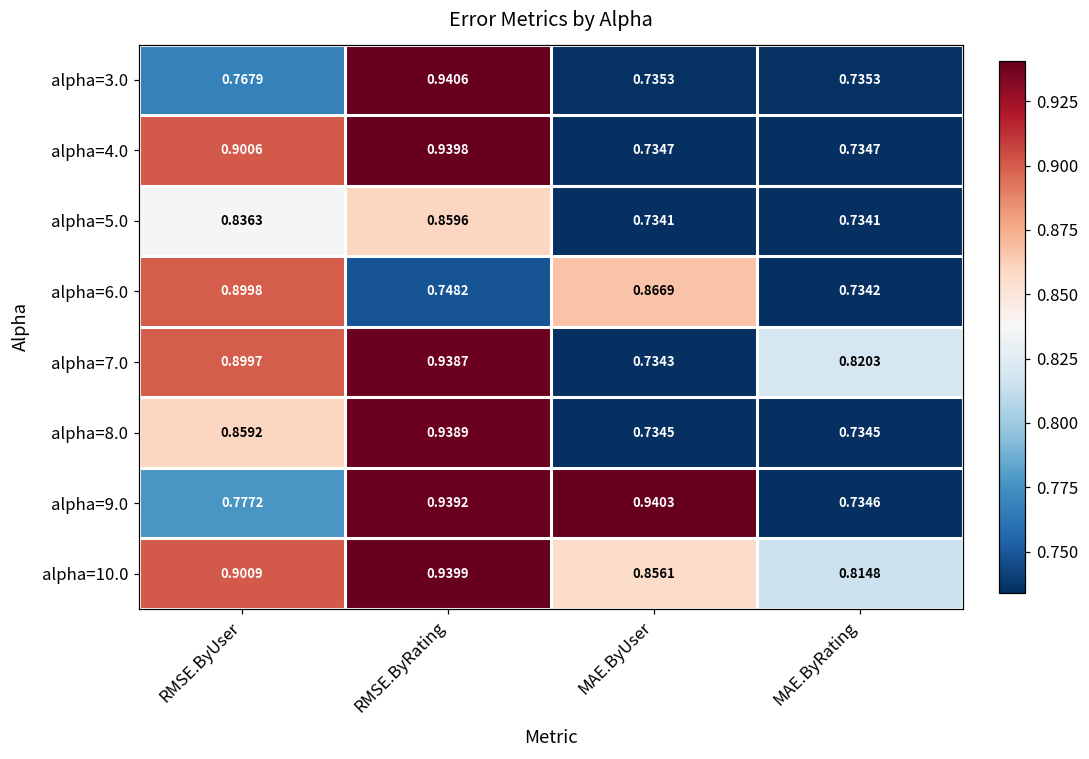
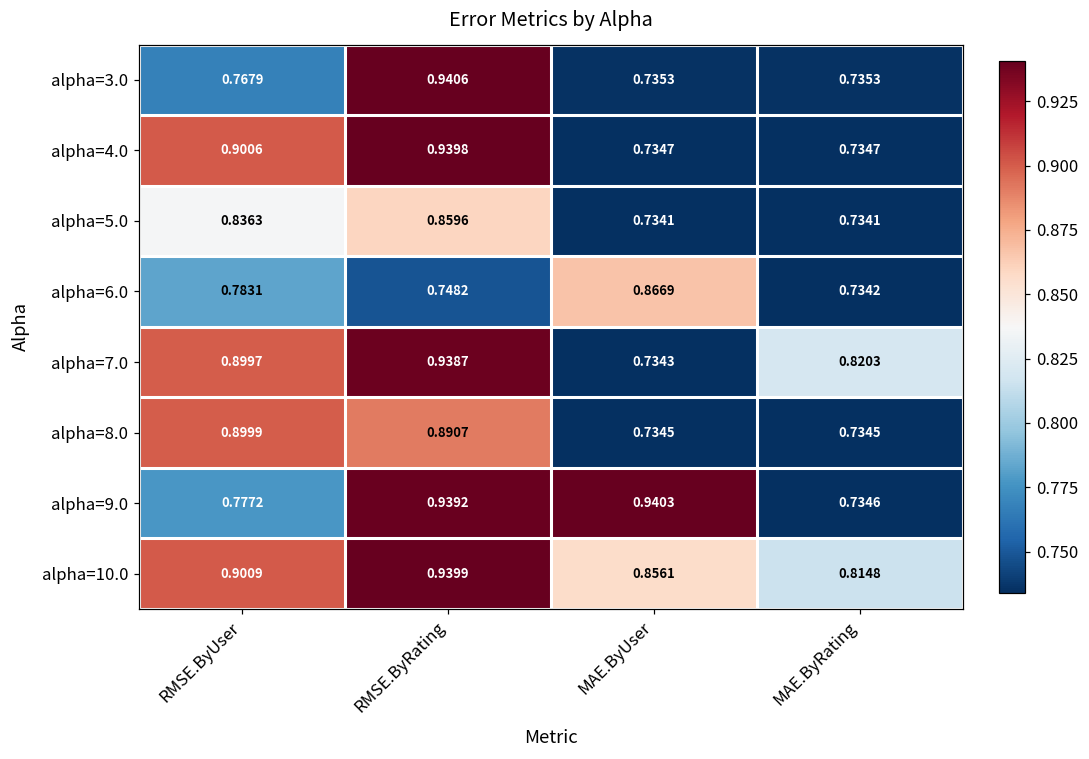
  {
    "alpha=3.0": {
      "RMSE.ByUser": 0.7679,
      "RMSE.ByRating": 0.9406,
      "MAE.ByUser": 0.7353,
      "MAE.ByRating": 0.7353
    },
    "alpha=4.0": {
      "RMSE.ByUser": 0.9006,
      "RMSE.ByRating": 0.9398,
      "MAE.ByUser": 0.7347,
      "MAE.ByRating": 0.7347
    },
    "alpha=5.0": {
      "RMSE.ByUser": 0.8363,
      "RMSE.ByRating": 0.8596,
      "MAE.ByUser": 0.7341,
      "MAE.ByRating": 0.7341
    },
    "alpha=6.0": {
-     "RMSE.ByUser": 0.8998,
+     "RMSE.ByUser": 0.7831,
      "RMSE.ByRating": 0.7482,
      "MAE.ByUser": 0.8669,
      "MAE.ByRating": 0.7342
    },
    "alpha=7.0": {
      "RMSE.ByUser": 0.8997,
      "RMSE.ByRating": 0.9387,
      "MAE.ByUser": 0.7343,
      "MAE.ByRating": 0.8203
    },
    "alpha=8.0": {
-     "RMSE.ByUser": 0.8592,
-     "RMSE.ByRating": 0.9389,
+     "RMSE.ByUser": 0.8999,
+     "RMSE.ByRating": 0.8907,
      "MAE.ByUser": 0.7345,
      "MAE.ByRating": 0.7345
    },
    "alpha=9.0": {
      "RMSE.ByUser": 0.7772,
      "RMSE.ByRating": 0.9392,
      "MAE.ByUser": 0.9403,
      "MAE.ByRating": 0.7346
    },
    "alpha=10.0": {
      "RMSE.ByUser": 0.9009,
      "RMSE.ByRating": 0.9399,
      "MAE.ByUser": 0.8561,
      "MAE.ByRating": 0.8148
    }
  }
